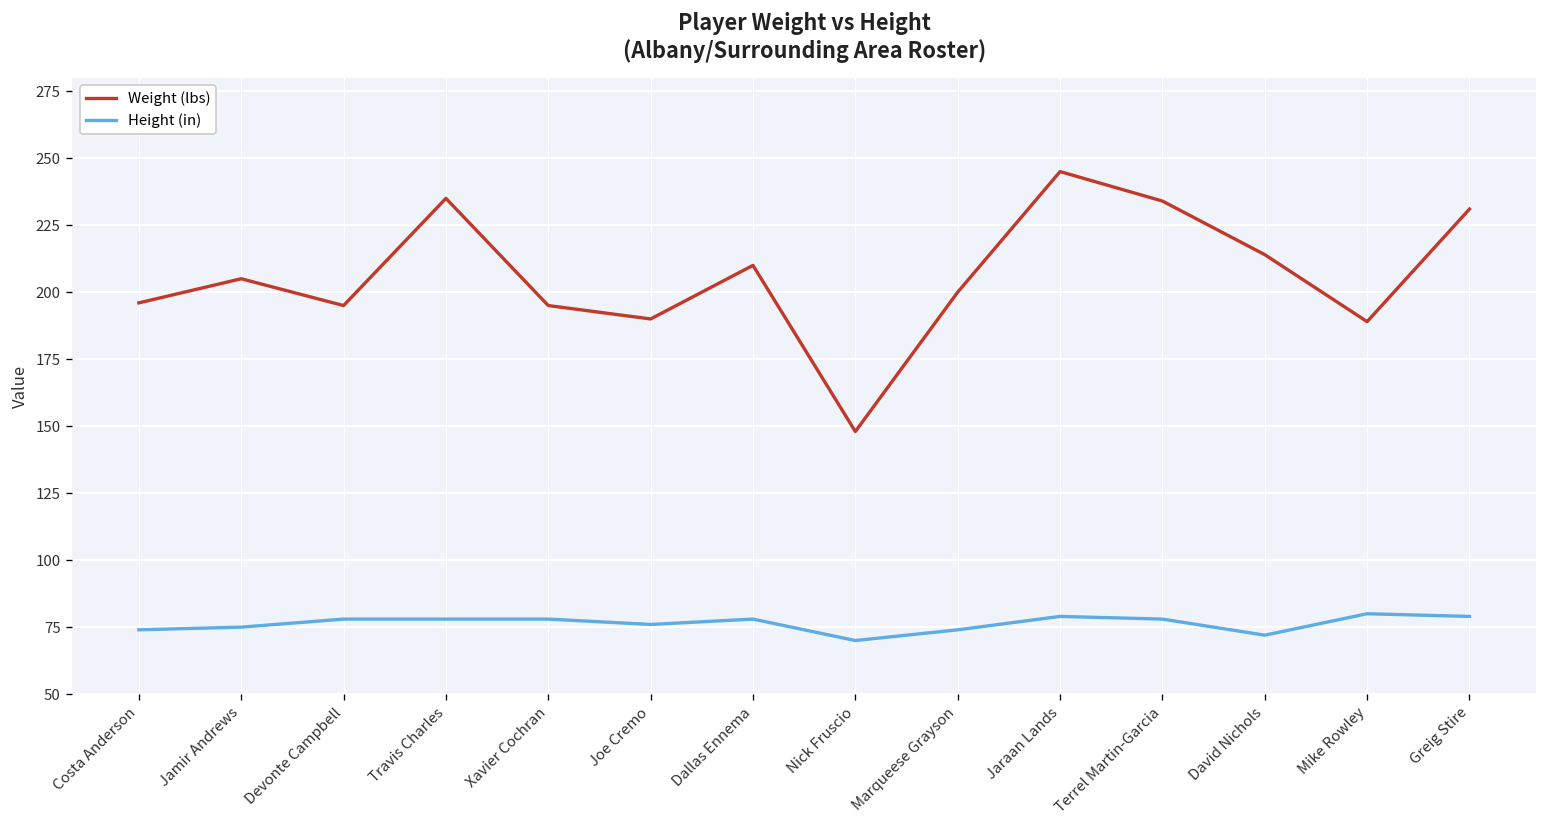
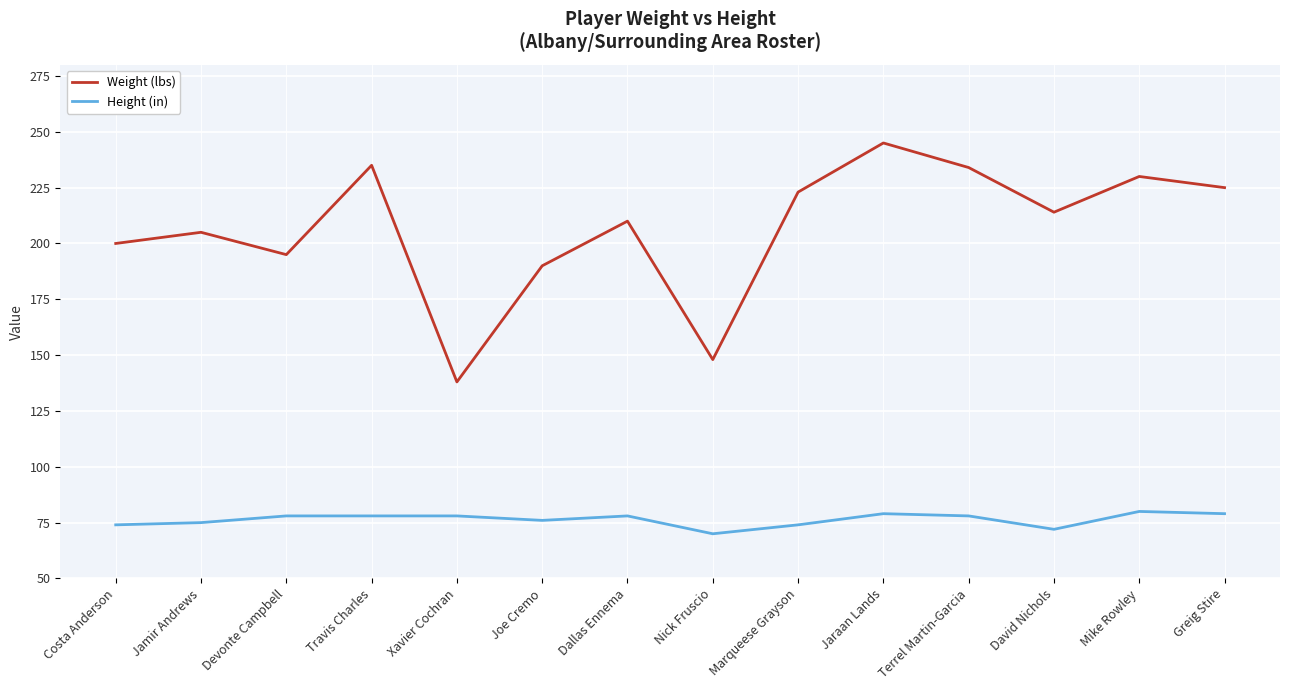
  {
    "Weight (lbs)": {
-     "Costa Anderson": 196,
+     "Costa Anderson": 200,
      "Jamir Andrews": 205,
      "Devonte Campbell": 195,
      "Travis Charles": 235,
-     "Xavier Cochran": 195,
+     "Xavier Cochran": 138,
      "Joe Cremo": 190,
      "Dallas Ennema": 210,
      "Nick Fruscio": 148,
-     "Marqueese Grayson": 200,
+     "Marqueese Grayson": 223,
      "Jaraan Lands": 245,
      "Terrel Martin-Garcia": 234,
      "David Nichols": 214,
-     "Mike Rowley": 189,
-     "Greig Stire": 231
+     "Mike Rowley": 230,
+     "Greig Stire": 225
    },
    "Height (in)": {
      "Costa Anderson": 74,
      "Jamir Andrews": 75,
      "Devonte Campbell": 78,
      "Travis Charles": 78,
      "Xavier Cochran": 78,
      "Joe Cremo": 76,
      "Dallas Ennema": 78,
      "Nick Fruscio": 70,
      "Marqueese Grayson": 74,
      "Jaraan Lands": 79,
      "Terrel Martin-Garcia": 78,
      "David Nichols": 72,
      "Mike Rowley": 80,
      "Greig Stire": 79
    }
  }
